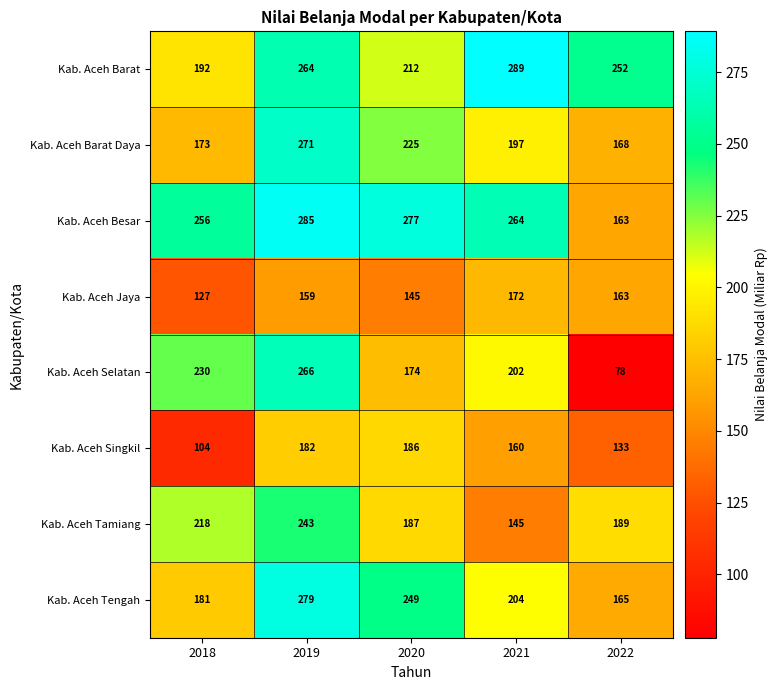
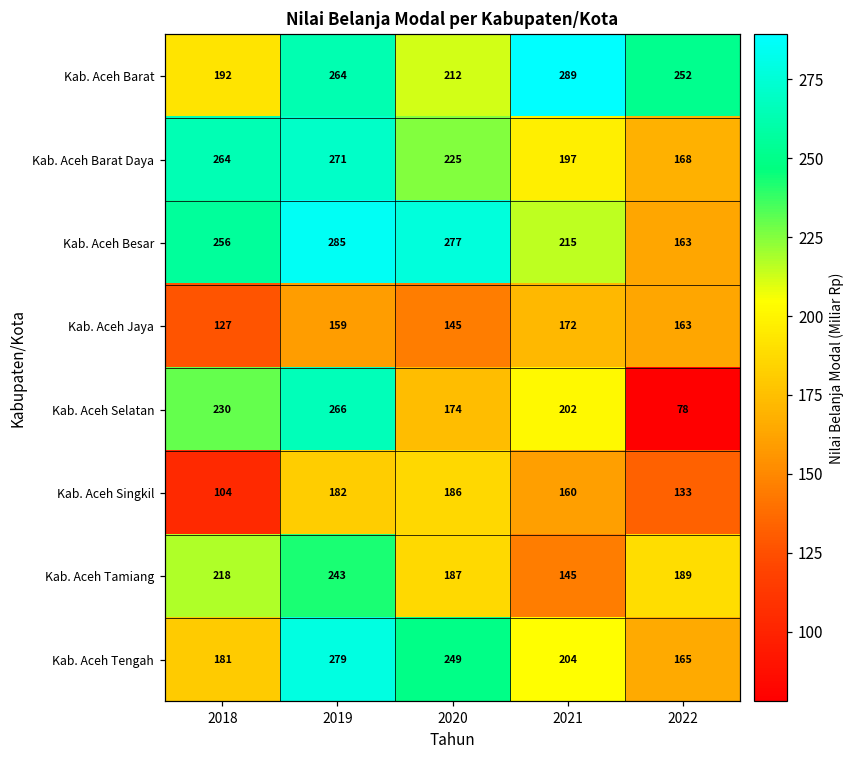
  {
    "Kab. Aceh Barat": {
      "2018": 192,
      "2019": 264,
      "2020": 212,
      "2021": 289,
      "2022": 252
    },
    "Kab. Aceh Barat Daya": {
-     "2018": 173,
+     "2018": 264,
      "2019": 271,
      "2020": 225,
      "2021": 197,
      "2022": 168
    },
    "Kab. Aceh Besar": {
      "2018": 256,
      "2019": 285,
      "2020": 277,
-     "2021": 264,
+     "2021": 215,
      "2022": 163
    },
    "Kab. Aceh Jaya": {
      "2018": 127,
      "2019": 159,
      "2020": 145,
      "2021": 172,
      "2022": 163
    },
    "Kab. Aceh Selatan": {
      "2018": 230,
      "2019": 266,
      "2020": 174,
      "2021": 202,
      "2022": 78
    },
    "Kab. Aceh Singkil": {
      "2018": 104,
      "2019": 182,
      "2020": 186,
      "2021": 160,
      "2022": 133
    },
    "Kab. Aceh Tamiang": {
      "2018": 218,
      "2019": 243,
      "2020": 187,
      "2021": 145,
      "2022": 189
    },
    "Kab. Aceh Tengah": {
      "2018": 181,
      "2019": 279,
      "2020": 249,
      "2021": 204,
      "2022": 165
    }
  }
